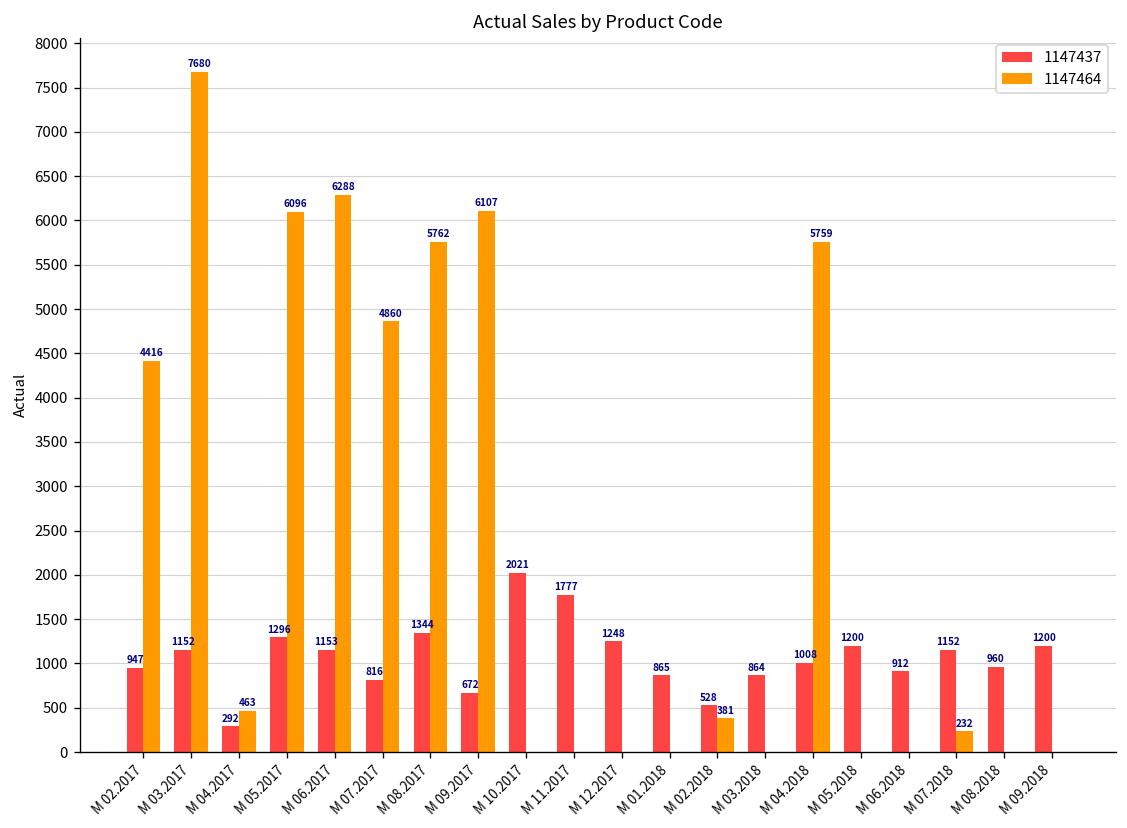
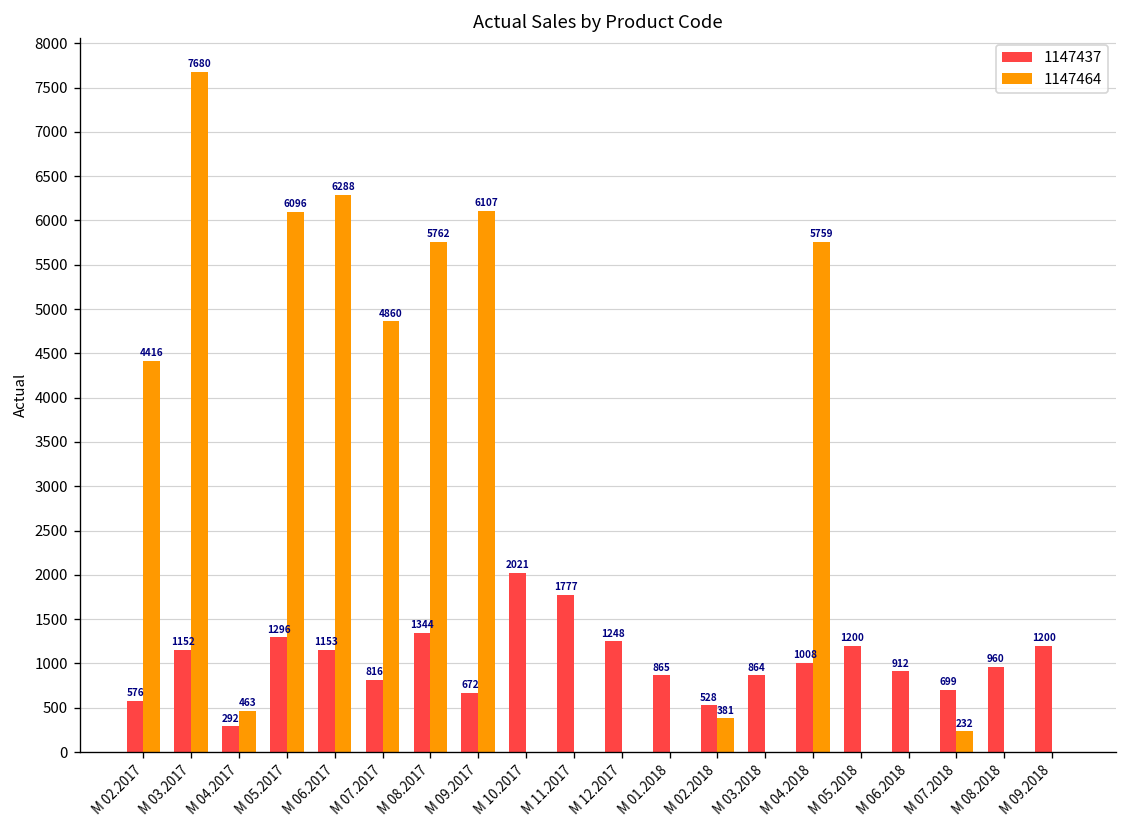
  {
    "1147437": {
-     "M 02.2017": 947,
+     "M 02.2017": 576,
      "M 03.2017": 1152,
      "M 04.2017": 292,
      "M 05.2017": 1296,
      "M 06.2017": 1153,
      "M 07.2017": 816,
      "M 08.2017": 1344,
      "M 09.2017": 672,
      "M 10.2017": 2021,
      "M 11.2017": 1777,
      "M 12.2017": 1248,
      "M 01.2018": 865,
      "M 02.2018": 528,
      "M 03.2018": 864,
      "M 04.2018": 1008,
      "M 05.2018": 1200,
      "M 06.2018": 912,
-     "M 07.2018": 1152,
+     "M 07.2018": 699,
      "M 08.2018": 960,
      "M 09.2018": 1200
    },
    "1147464": {
      "M 02.2017": 4416,
      "M 03.2017": 7680,
      "M 04.2017": 463,
      "M 05.2017": 6096,
      "M 06.2017": 6288,
      "M 07.2017": 4860,
      "M 08.2017": 5762,
      "M 09.2017": 6107,
      "M 02.2018": 381,
      "M 04.2018": 5759,
      "M 07.2018": 232
    }
  }
